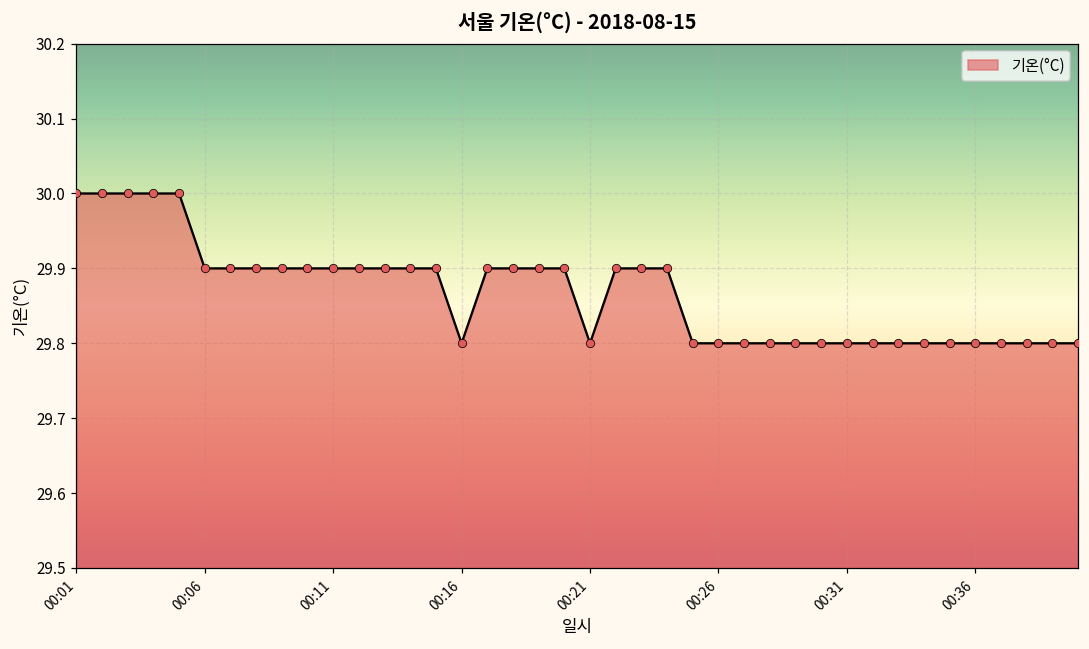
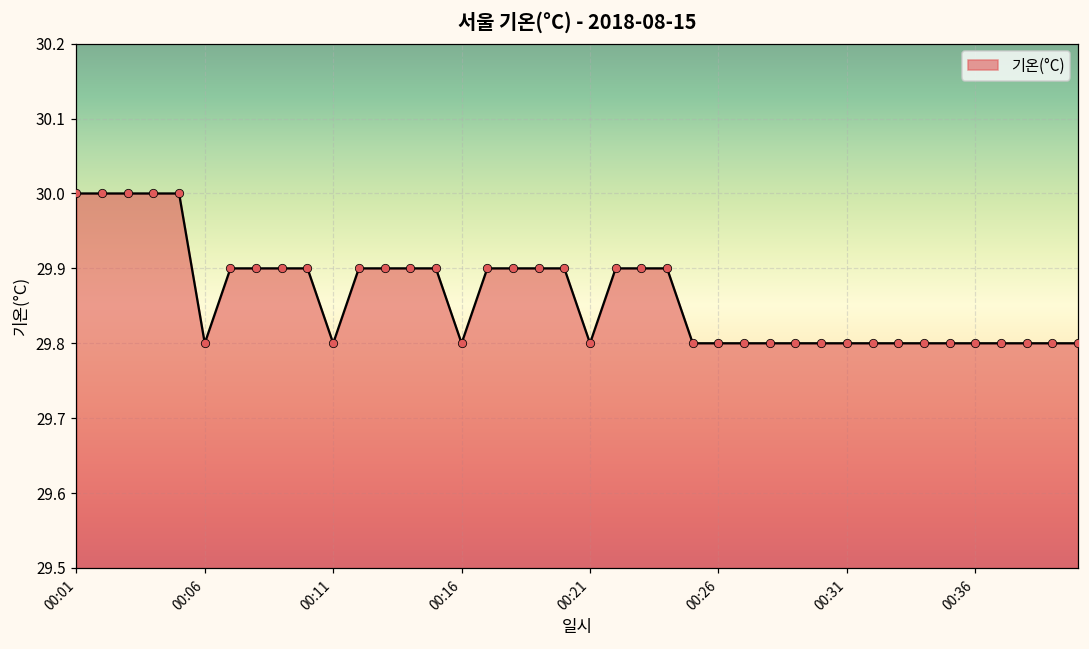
  {
    "00:01": 30.0,
-   "00:06": 29.9,
-   "00:11": 29.9,
+   "00:06": 29.8,
+   "00:11": 29.8,
    "00:16": 29.8,
    "00:21": 29.8,
    "00:26": 29.8,
    "00:31": 29.8,
    "00:36": 29.8
  }
